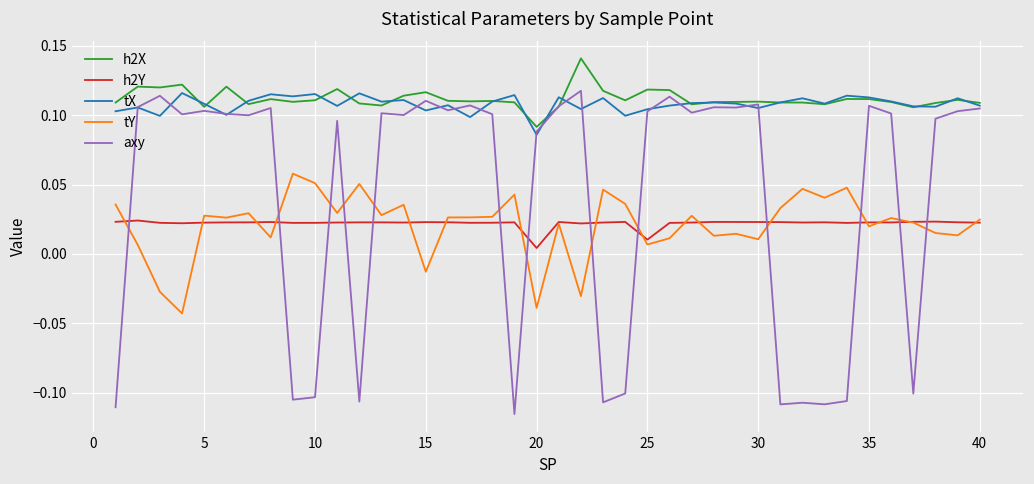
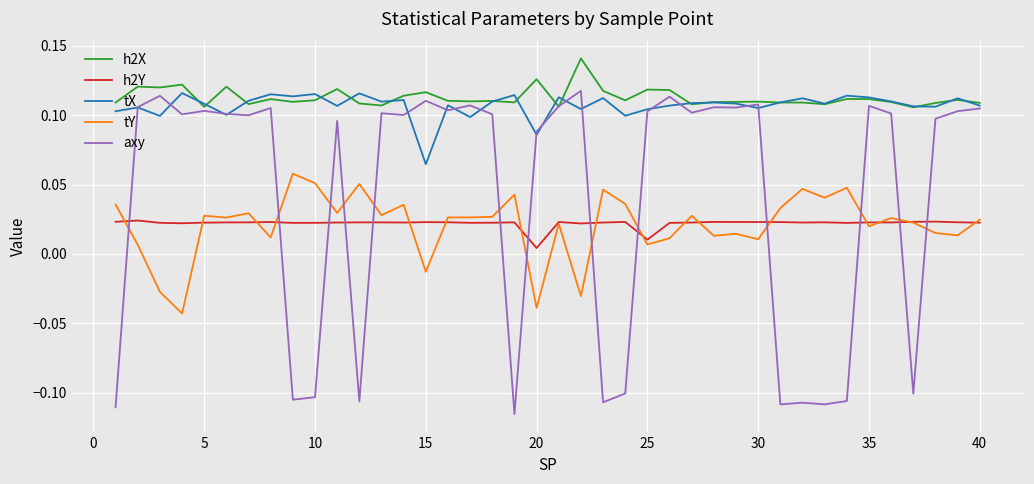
  {
    "h2X": {
      "5": 0.106,
      "10": 0.111,
      "15": 0.117,
-     "20": 0.092,
+     "20": 0.126,
      "25": 0.119,
      "30": 0.110
    },
    "h2Y": {
      "5": 0.023,
      "10": 0.022,
      "15": 0.023,
      "20": 0.004,
      "25": 0.010,
      "30": 0.023,
      "35": 0.023,
      "40": 0.023
    },
    "tX": {
      "5": 0.108,
      "10": 0.115,
-     "15": 0.103,
+     "15": 0.065,
      "20": 0.086,
      "30": 0.105
    },
    "tY": {
      "5": 0.028,
      "10": 0.051,
      "15": -0.013,
      "20": -0.039,
      "25": 0.007,
      "30": 0.011,
      "35": 0.020,
      "40": 0.025
    },
    "axy": {
      "5": 0.103,
      "10": -0.103,
      "15": 0.110,
      "20": 0.088,
      "30": 0.108,
      "35": 0.107,
      "40": 0.105
    }
  }
